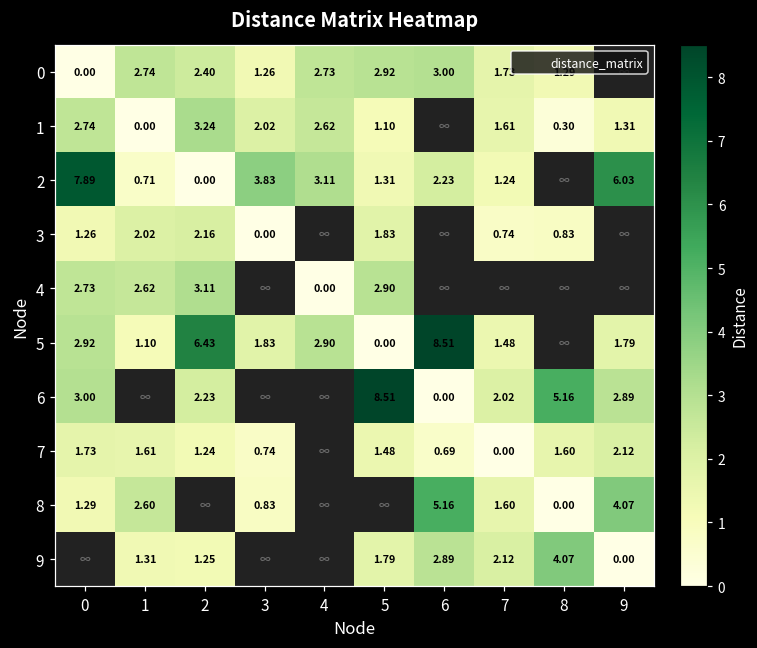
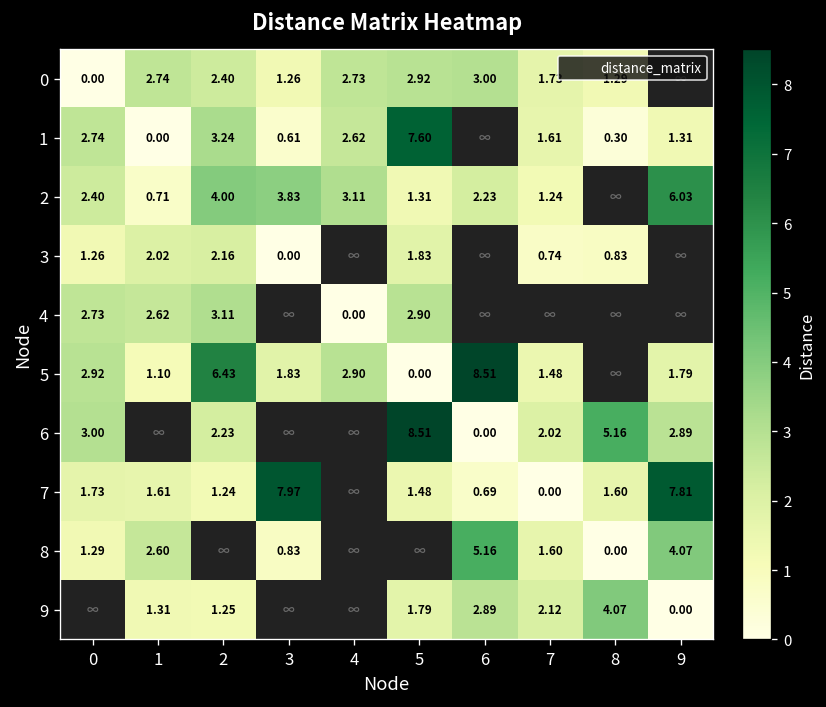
  {
    "0": {
      "0": 0.00,
      "1": 2.74,
      "2": 2.40,
      "3": 1.26,
      "4": 2.73,
      "5": 2.92,
      "6": 3.00
    },
    "1": {
      "0": 2.74,
      "1": 0.00,
      "2": 3.24,
-     "3": 2.02,
+     "3": 0.61,
      "4": 2.62,
-     "5": 1.10,
+     "5": 7.60,
      "7": 1.61,
      "8": 0.30,
      "9": 1.31
    },
    "2": {
-     "0": 7.89,
+     "0": 2.40,
      "1": 0.71,
-     "2": 0.00,
+     "2": 4.00,
      "3": 3.83,
      "4": 3.11,
      "5": 1.31,
      "6": 2.23,
      "7": 1.24,
      "9": 6.03
    },
    "3": {
      "0": 1.26,
      "1": 2.02,
      "2": 2.16,
      "3": 0.00,
      "5": 1.83,
      "7": 0.74,
      "8": 0.83
    },
    "4": {
      "0": 2.73,
      "1": 2.62,
      "2": 3.11,
      "4": 0.00,
      "5": 2.90
    },
    "5": {
      "0": 2.92,
      "1": 1.10,
      "2": 6.43,
      "3": 1.83,
      "4": 2.90,
      "5": 0.00,
      "6": 8.51,
      "7": 1.48,
      "9": 1.79
    },
    "6": {
      "0": 3.00,
      "2": 2.23,
      "5": 8.51,
      "6": 0.00,
      "7": 2.02,
      "8": 5.16,
      "9": 2.89
    },
    "7": {
      "0": 1.73,
      "1": 1.61,
      "2": 1.24,
-     "3": 0.74,
+     "3": 7.97,
      "5": 1.48,
      "6": 0.69,
      "7": 0.00,
      "8": 1.60,
-     "9": 2.12
+     "9": 7.81
    },
    "8": {
      "0": 1.29,
      "1": 2.60,
      "3": 0.83,
      "6": 5.16,
      "7": 1.60,
      "8": 0.00,
      "9": 4.07
    },
    "9": {
      "1": 1.31,
      "2": 1.25,
      "5": 1.79,
      "6": 2.89,
      "7": 2.12,
      "8": 4.07,
      "9": 0.00
    }
  }
